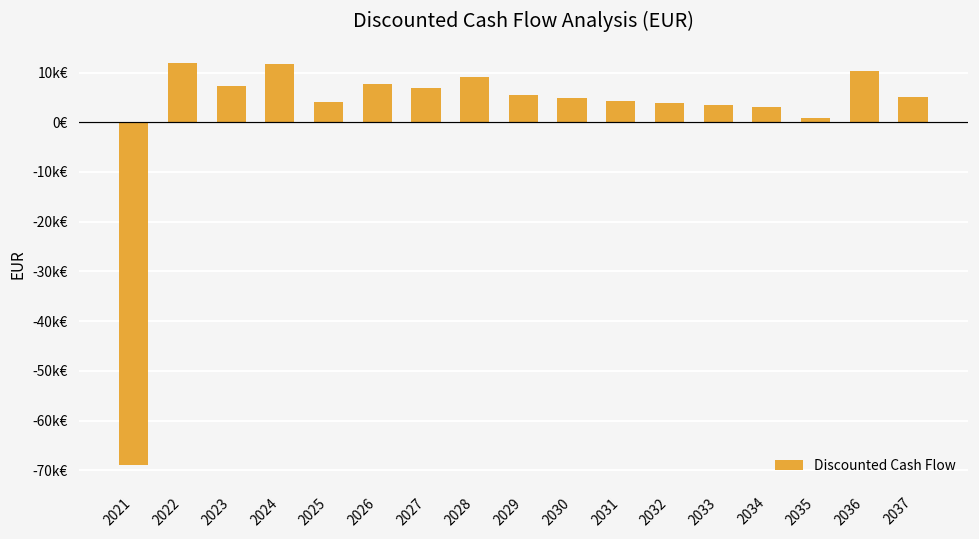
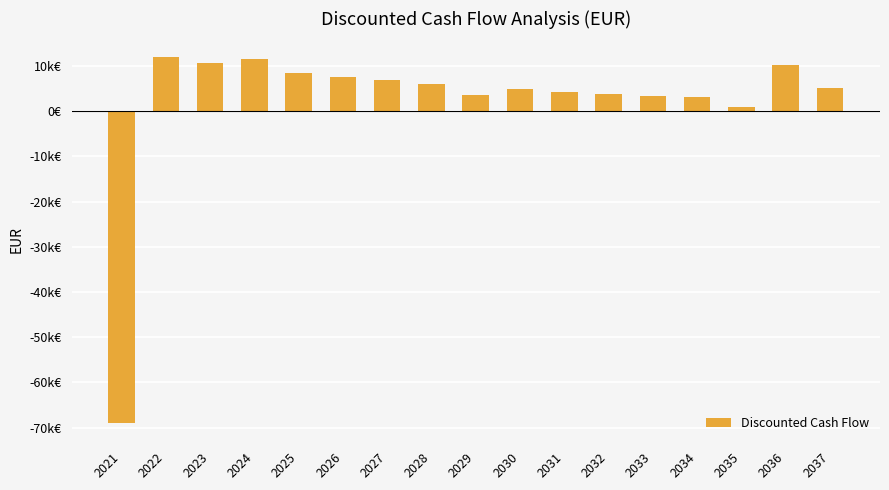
  {
    "2021": "-69k€",
    "2022": "12k€",
-   "2023": "7k€",
+   "2023": "11k€",
    "2024": "12k€",
-   "2025": "4k€",
+   "2025": "9k€",
    "2026": "8k€",
    "2027": "7k€",
-   "2028": "9k€",
-   "2029": "5k€",
+   "2028": "6k€",
+   "2029": "4k€",
    "2030": "5k€",
    "2031": "4k€",
    "2032": "4k€",
    "2033": "3k€",
    "2034": "3k€",
    "2035": "1k€",
    "2036": "10k€",
    "2037": "5k€"
  }
